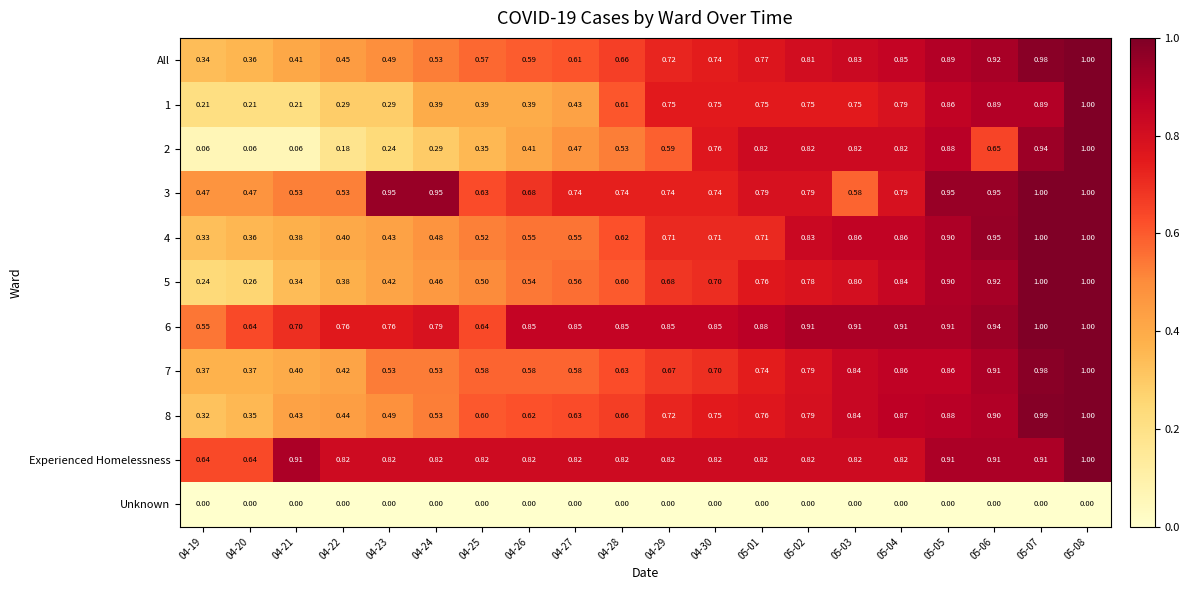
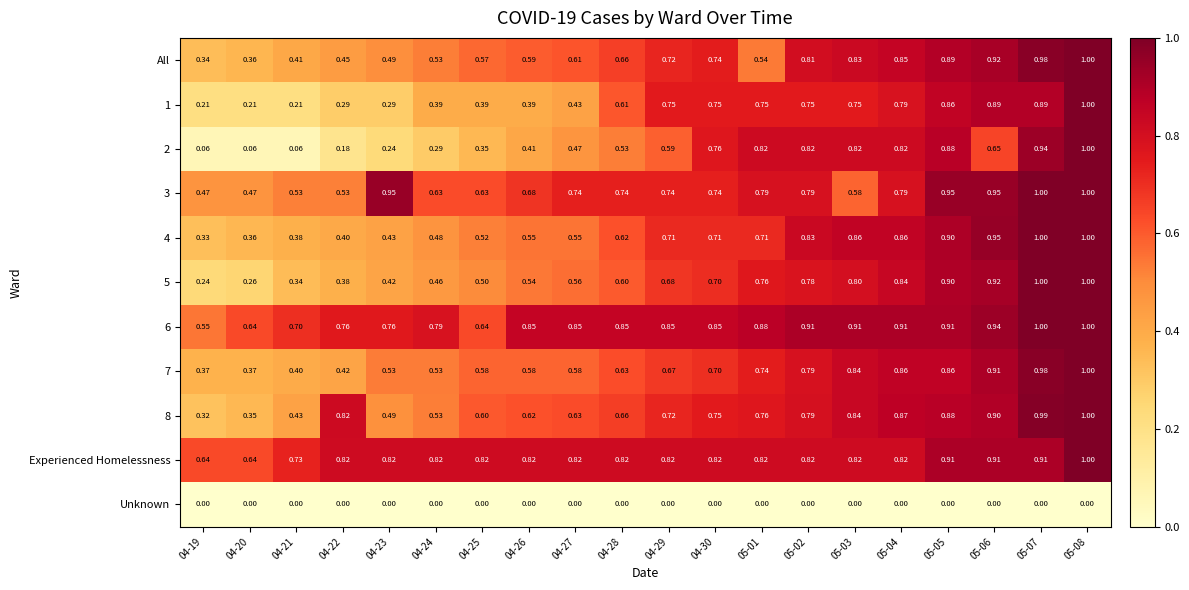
  {
    "All": {
      "04-19": 0.34,
      "04-20": 0.36,
      "04-21": 0.41,
      "04-22": 0.45,
      "04-23": 0.49,
      "04-24": 0.53,
      "04-25": 0.57,
      "04-26": 0.59,
      "04-27": 0.61,
      "04-28": 0.66,
      "04-29": 0.72,
      "04-30": 0.74,
-     "05-01": 0.77,
+     "05-01": 0.54,
      "05-02": 0.81,
      "05-03": 0.83,
      "05-04": 0.85,
      "05-05": 0.89,
      "05-06": 0.92,
      "05-07": 0.98,
      "05-08": 1.00
    },
    "3": {
      "04-19": 0.47,
      "04-20": 0.47,
      "04-21": 0.53,
      "04-22": 0.53,
      "04-23": 0.95,
-     "04-24": 0.95,
+     "04-24": 0.63,
      "04-25": 0.63,
      "04-26": 0.68,
      "04-27": 0.74,
      "04-28": 0.74,
      "04-29": 0.74,
      "04-30": 0.74,
      "05-01": 0.79,
      "05-02": 0.79,
      "05-03": 0.58,
      "05-04": 0.79,
      "05-05": 0.95,
      "05-06": 0.95,
      "05-07": 1.00,
      "05-08": 1.00
    },
    "8": {
      "04-19": 0.32,
      "04-20": 0.35,
      "04-21": 0.43,
-     "04-22": 0.44,
+     "04-22": 0.82,
      "04-23": 0.49,
      "04-24": 0.53,
      "04-25": 0.60,
      "04-26": 0.62,
      "04-27": 0.63,
      "04-28": 0.66,
      "04-29": 0.72,
      "04-30": 0.75,
      "05-01": 0.76,
      "05-02": 0.79,
      "05-03": 0.84,
      "05-04": 0.87,
      "05-05": 0.88,
      "05-06": 0.90,
      "05-07": 0.99,
      "05-08": 1.00
    },
    "Experienced Homelessness": {
      "04-19": 0.64,
      "04-20": 0.64,
-     "04-21": 0.91,
+     "04-21": 0.73,
      "04-22": 0.82,
      "04-23": 0.82,
      "04-24": 0.82,
      "04-25": 0.82,
      "04-26": 0.82,
      "04-27": 0.82,
      "04-28": 0.82,
      "04-29": 0.82,
      "04-30": 0.82,
      "05-01": 0.82,
      "05-02": 0.82,
      "05-03": 0.82,
      "05-04": 0.82,
      "05-05": 0.91,
      "05-06": 0.91,
      "05-07": 0.91,
      "05-08": 1.00
    }
  }
